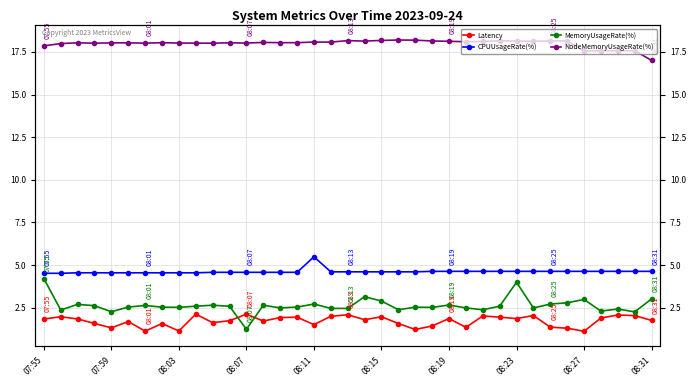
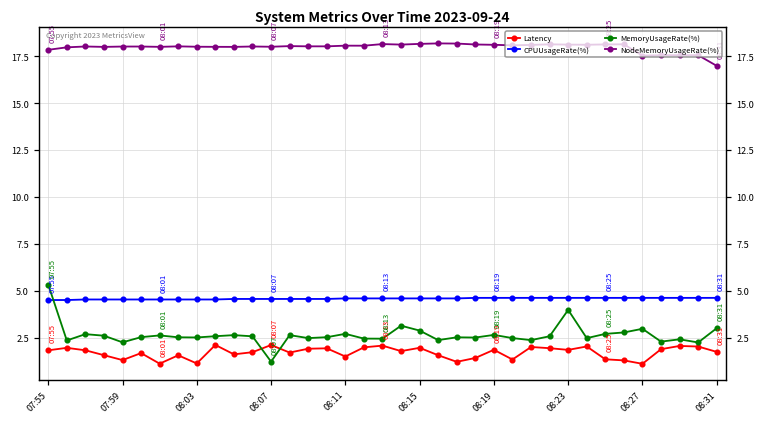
  {
    "Latency": {
      "08:11": 1.5,
      "08:15": 2.0,
      "08:19": 1.9,
      "08:23": 1.9,
      "08:27": 1.1,
      "08:31": 1.7
    },
    "CPUUsageRate(%)": {
      "07:55": 4.5,
      "07:59": 4.5,
      "08:03": 4.5,
-     "08:11": 5.5,
+     "08:11": 4.6,
      "08:15": 4.6,
      "08:23": 4.6,
      "08:27": 4.6
    },
    "MemoryUsageRate(%)": {
-     "07:55": 4.2,
+     "07:55": 5.3,
      "07:59": 2.3,
      "08:03": 2.5,
      "08:07": 1.2,
      "08:11": 2.7,
      "08:15": 2.9,
      "08:23": 4.0,
      "08:27": 3.0
    },
    "NodeMemoryUsageRate(%)": {
      "08:03": 18.0,
      "08:11": 18.1,
      "08:15": 18.2
    }
  }
